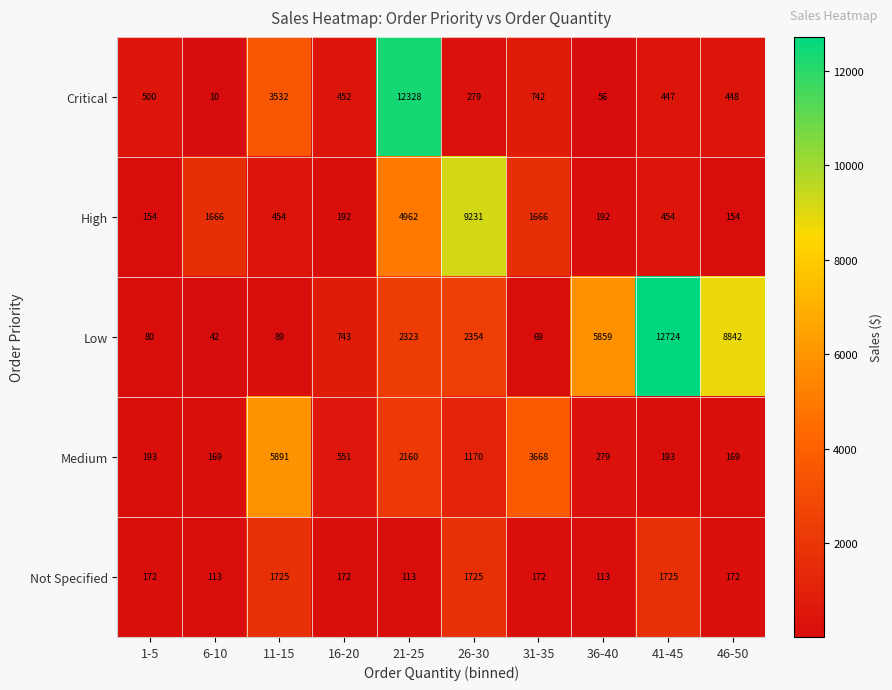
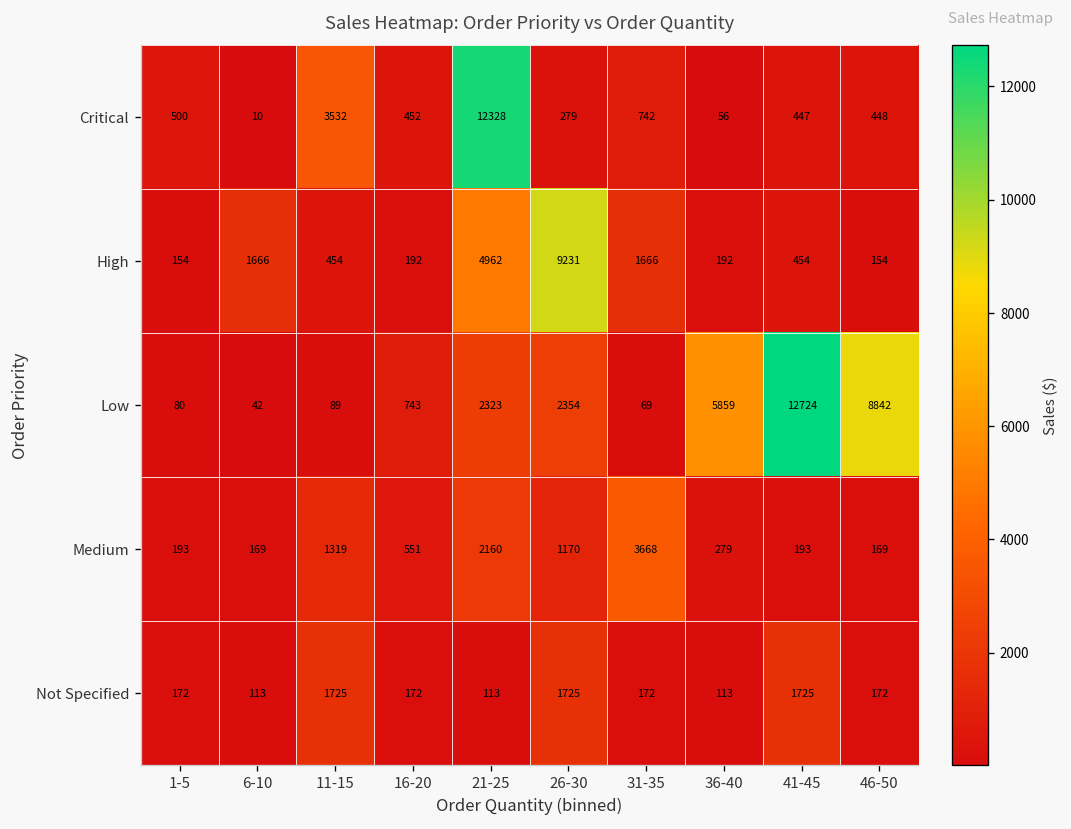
  {
    "Critical": {
      "1-5": 500,
      "6-10": 10,
      "11-15": 3532,
      "16-20": 452,
      "21-25": 12328,
      "26-30": 279,
      "31-35": 742,
      "36-40": 56,
      "41-45": 447,
      "46-50": 448
    },
    "High": {
      "1-5": 154,
      "6-10": 1666,
      "11-15": 454,
      "16-20": 192,
      "21-25": 4962,
      "26-30": 9231,
      "31-35": 1666,
      "36-40": 192,
      "41-45": 454,
      "46-50": 154
    },
    "Low": {
      "1-5": 80,
      "6-10": 42,
      "11-15": 89,
      "16-20": 743,
      "21-25": 2323,
      "26-30": 2354,
      "31-35": 69,
      "36-40": 5859,
      "41-45": 12724,
      "46-50": 8842
    },
    "Medium": {
      "1-5": 193,
      "6-10": 169,
-     "11-15": 5891,
+     "11-15": 1319,
      "16-20": 551,
      "21-25": 2160,
      "26-30": 1170,
      "31-35": 3668,
      "36-40": 279,
      "41-45": 193,
      "46-50": 169
    },
    "Not Specified": {
      "1-5": 172,
      "6-10": 113,
      "11-15": 1725,
      "16-20": 172,
      "21-25": 113,
      "26-30": 1725,
      "31-35": 172,
      "36-40": 113,
      "41-45": 1725,
      "46-50": 172
    }
  }
